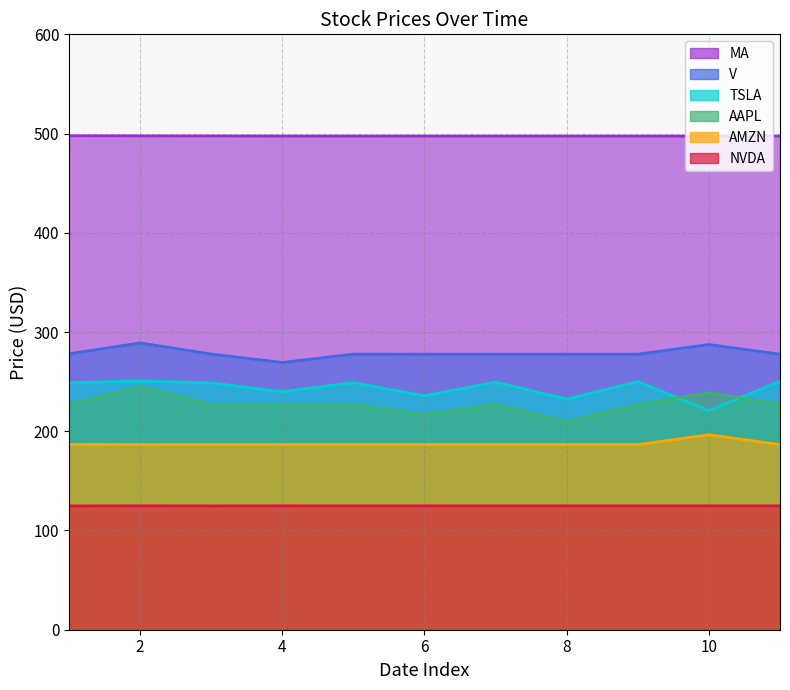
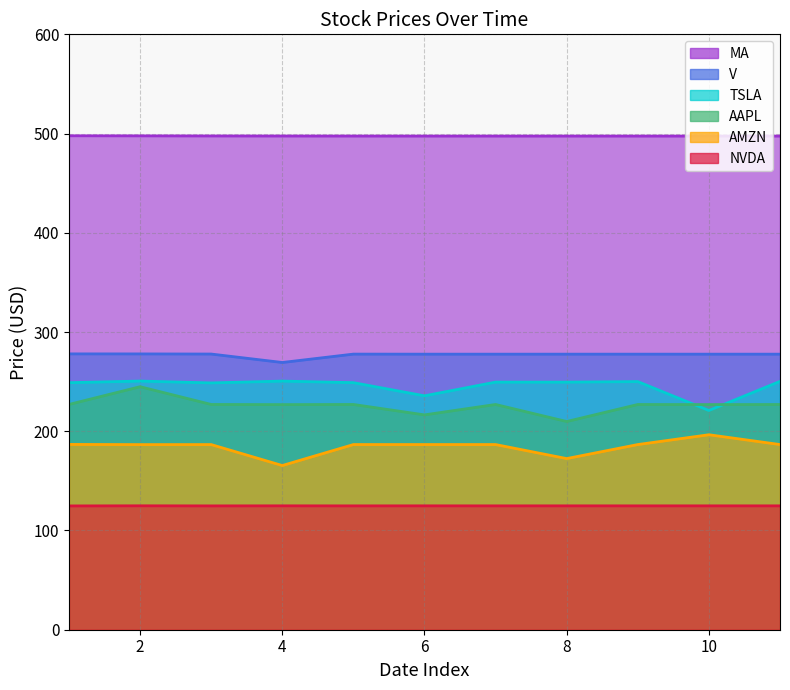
  {
    "MA": {
      "2": 500,
      "4": 500,
      "6": 500,
      "8": 500
    },
    "V": {
-     "2": 290,
+     "2": 280,
      "4": 270,
      "6": 280,
      "8": 280,
-     "10": 290
+     "10": 280
    },
    "TSLA": {
      "2": 250,
-     "4": 240,
+     "4": 250,
      "6": 240,
-     "8": 230,
+     "8": 250,
      "10": 220
    },
    "AAPL": {
      "2": 240,
      "4": 230,
      "6": 220,
      "8": 210,
-     "10": 240
+     "10": 230
    },
    "AMZN": {
      "2": 190,
-     "4": 190,
+     "4": 170,
      "6": 190,
-     "8": 190,
+     "8": 170,
      "10": 200
    },
    "NVDA": {
      "2": 120,
      "4": 120,
      "6": 120,
      "8": 120,
      "10": 120
    }
  }
